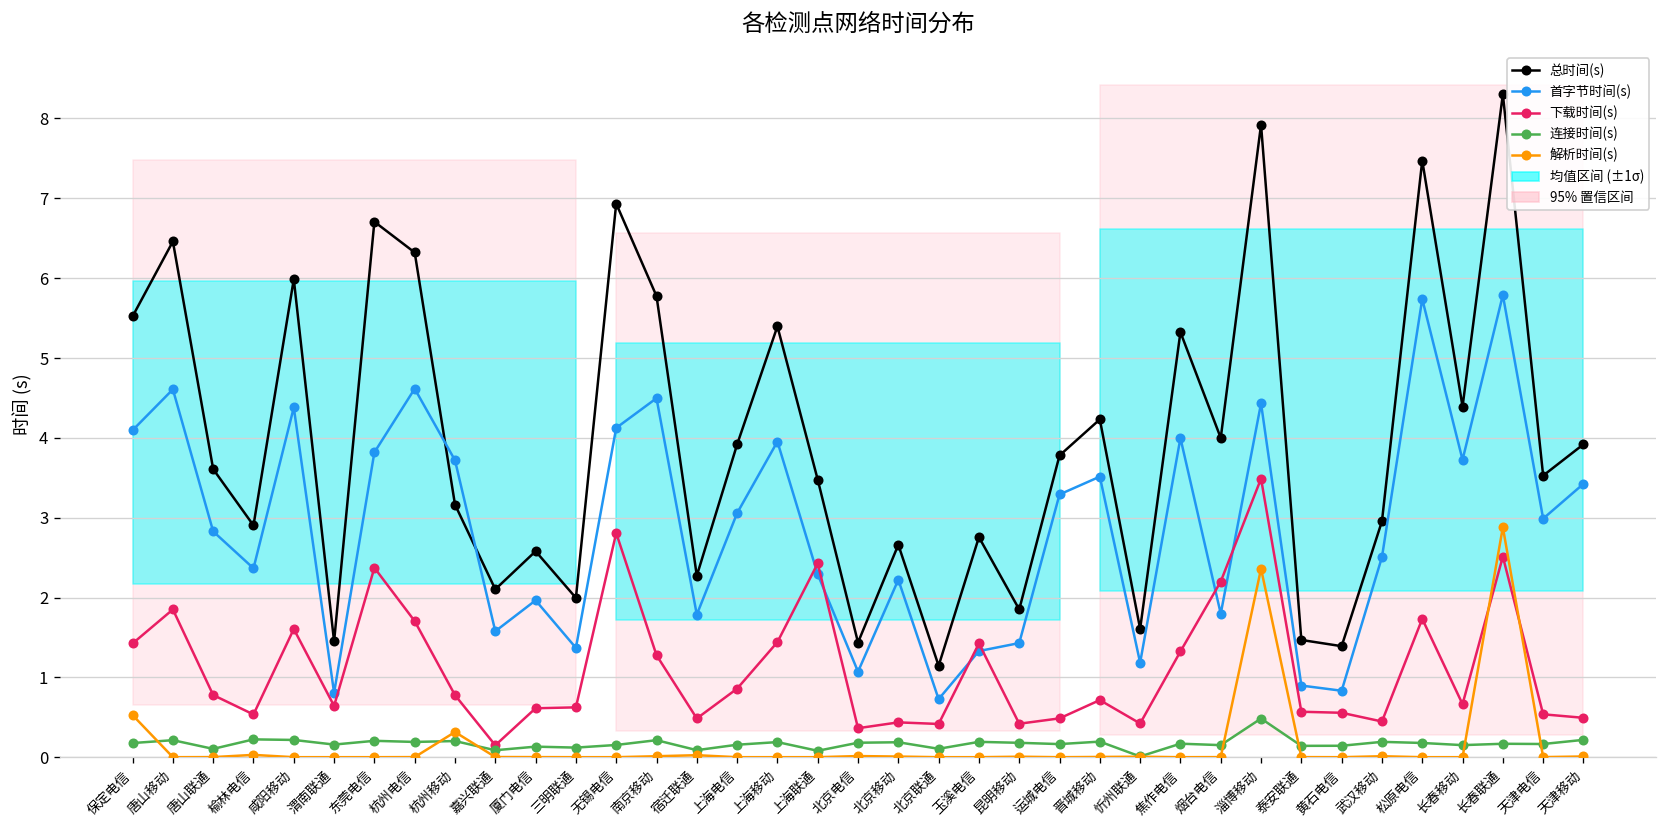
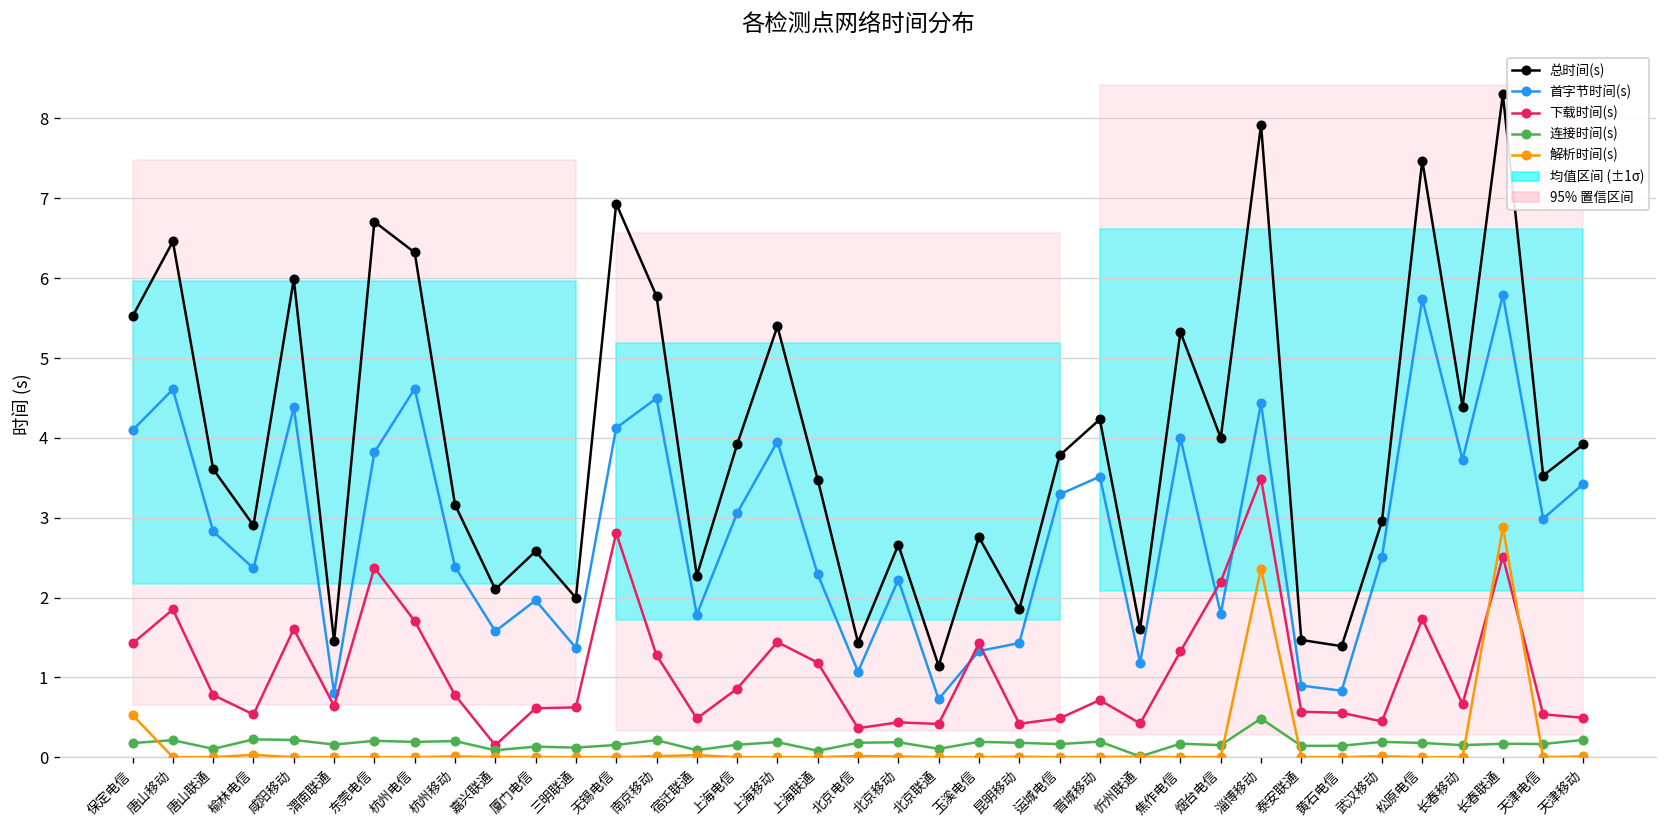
  {
    "总时间(s)": {
      "保定电信": 5.5,
      "唐山移动": 6.5,
      "唐山联通": 3.6,
      "榆林电信": 2.9,
      "渭南联通": 1.5,
      "东莞电信": 6.7,
      "杭州电信": 6.3,
      "杭州移动": 3.2,
      "嘉兴联通": 2.1,
      "厦门电信": 2.6,
      "三明联通": 2.0,
      "无锡电信": 6.9,
      "南京移动": 5.8,
      "宿迁联通": 2.3,
      "上海电信": 3.9,
      "上海移动": 5.4,
      "上海联通": 3.5,
      "北京电信": 1.4,
      "北京移动": 2.7,
      "北京联通": 1.1,
      "玉溪电信": 2.8,
      "昆明移动": 1.9,
      "运城电信": 3.8,
      "晋城移动": 4.2,
      "忻州联通": 1.6,
      "焦作电信": 5.3,
      "烟台电信": 4.0,
      "淄博移动": 7.9,
      "泰安联通": 1.5,
      "黄石电信": 1.4,
      "武汉移动": 3.0,
      "松原电信": 7.5,
      "长春移动": 4.4,
      "长春联通": 8.3,
      "天津电信": 3.5,
      "天津移动": 3.9
    },
    "首字节时间(s)": {
      "保定电信": 4.1,
      "唐山移动": 4.6,
      "唐山联通": 2.8,
      "榆林电信": 2.4,
      "咸阳移动": 4.4,
      "渭南联通": 0.8,
      "东莞电信": 3.8,
      "杭州电信": 4.6,
-     "杭州移动": 3.7,
+     "杭州移动": 2.4,
      "嘉兴联通": 1.6,
      "厦门电信": 2.0,
      "三明联通": 1.4,
      "无锡电信": 4.1,
      "南京移动": 4.5,
      "宿迁联通": 1.8,
      "上海电信": 3.1,
      "上海移动": 4.0,
      "上海联通": 2.3,
      "北京电信": 1.1,
      "北京移动": 2.2,
      "北京联通": 0.7,
      "玉溪电信": 1.3,
      "昆明移动": 1.4,
      "运城电信": 3.3,
      "晋城移动": 3.5,
      "忻州联通": 1.2,
      "焦作电信": 4.0,
      "烟台电信": 1.8,
      "淄博移动": 4.4,
      "泰安联通": 0.9,
      "黄石电信": 0.8,
      "武汉移动": 2.5,
      "松原电信": 5.7,
      "长春移动": 3.7,
      "长春联通": 5.8,
      "天津电信": 3.0,
      "天津移动": 3.4
    },
    "下载时间(s)": {
      "保定电信": 1.4,
      "唐山移动": 1.9,
      "唐山联通": 0.8,
      "榆林电信": 0.5,
      "咸阳移动": 1.6,
      "渭南联通": 0.6,
      "东莞电信": 2.4,
      "杭州电信": 1.7,
      "杭州移动": 0.8,
      "嘉兴联通": 0.2,
      "厦门电信": 0.6,
      "三明联通": 0.6,
      "无锡电信": 2.8,
      "南京移动": 1.3,
      "宿迁联通": 0.5,
      "上海电信": 0.9,
      "上海移动": 1.4,
-     "上海联通": 2.4,
+     "上海联通": 1.2,
      "北京电信": 0.4,
      "北京移动": 0.4,
      "北京联通": 0.4,
      "玉溪电信": 1.4,
      "昆明移动": 0.4,
      "运城电信": 0.5,
      "晋城移动": 0.7,
      "忻州联通": 0.4,
      "焦作电信": 1.3,
      "烟台电信": 2.2,
      "淄博移动": 3.5,
      "泰安联通": 0.6,
      "黄石电信": 0.6,
      "武汉移动": 0.4,
      "松原电信": 1.7,
      "长春移动": 0.7,
      "长春联通": 2.5,
      "天津电信": 0.5,
      "天津移动": 0.5
    },
    "连接时间(s)": {
      "保定电信": 0.2,
      "唐山移动": 0.2,
      "唐山联通": 0.1,
      "榆林电信": 0.2,
      "咸阳移动": 0.2,
      "渭南联通": 0.2,
      "东莞电信": 0.2,
      "杭州电信": 0.2,
      "杭州移动": 0.2,
      "嘉兴联通": 0.1,
      "厦门电信": 0.1,
      "三明联通": 0.1,
      "无锡电信": 0.2,
      "南京移动": 0.2,
      "宿迁联通": 0.1,
      "上海电信": 0.2,
      "上海移动": 0.2,
      "上海联通": 0.1,
      "北京电信": 0.2,
      "北京移动": 0.2,
      "北京联通": 0.1,
      "玉溪电信": 0.2,
      "昆明移动": 0.2,
      "运城电信": 0.2,
      "晋城移动": 0.2,
      "焦作电信": 0.2,
      "烟台电信": 0.2,
      "淄博移动": 0.5,
      "泰安联通": 0.1,
      "黄石电信": 0.1,
      "武汉移动": 0.2,
      "松原电信": 0.2,
      "长春移动": 0.2,
      "长春联通": 0.2,
      "天津电信": 0.2,
      "天津移动": 0.2
    },
    "解析时间(s)": {
      "保定电信": 0.5,
      "唐山移动": 0.0,
      "唐山联通": 0.0,
      "榆林电信": 0.0,
      "咸阳移动": 0.0,
      "渭南联通": 0.0,
      "东莞电信": 0.0,
      "杭州电信": 0.0,
-     "杭州移动": 0.3,
+     "杭州移动": 0.0,
      "嘉兴联通": 0.0,
      "厦门电信": 0.0,
      "三明联通": 0.0,
      "无锡电信": 0.0,
      "南京移动": 0.0,
      "宿迁联通": 0.0,
      "上海电信": 0.0,
      "上海移动": 0.0,
      "上海联通": 0.0,
      "北京电信": 0.0,
      "北京移动": 0.0,
      "北京联通": 0.0,
      "玉溪电信": 0.0,
      "昆明移动": 0.0,
      "运城电信": 0.0,
      "晋城移动": 0.0,
      "焦作电信": 0.0,
      "烟台电信": 0.0,
      "淄博移动": 2.4,
      "泰安联通": 0.0,
      "黄石电信": 0.0,
      "武汉移动": 0.0,
      "松原电信": 0.0,
      "长春移动": 0.0,
      "长春联通": 2.9,
      "天津电信": 0.0,
      "天津移动": 0.0
    }
  }
